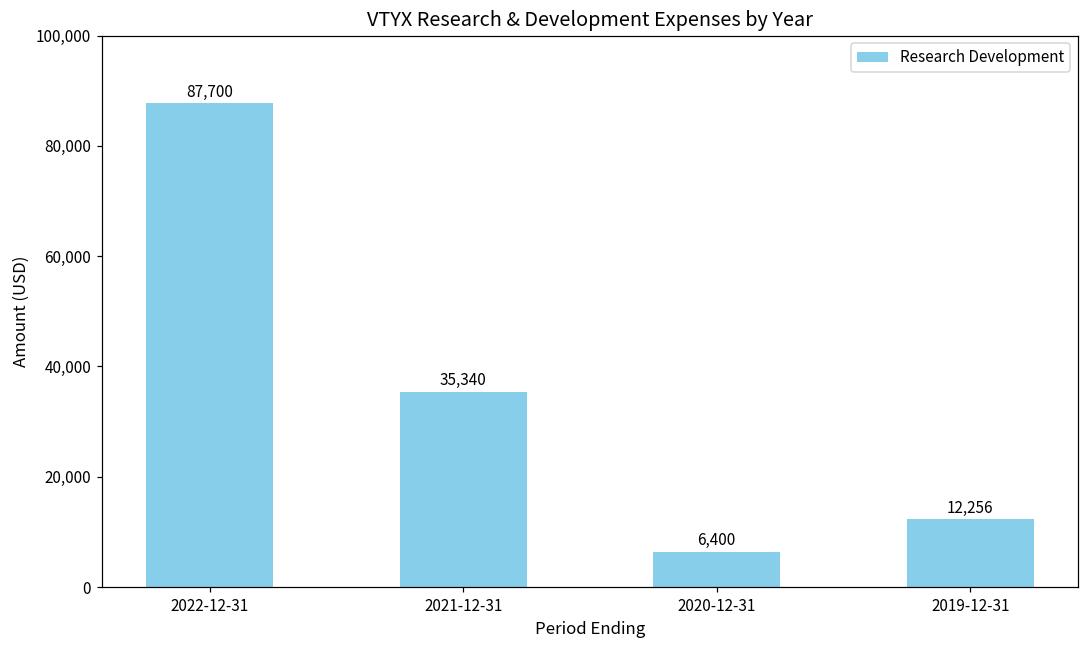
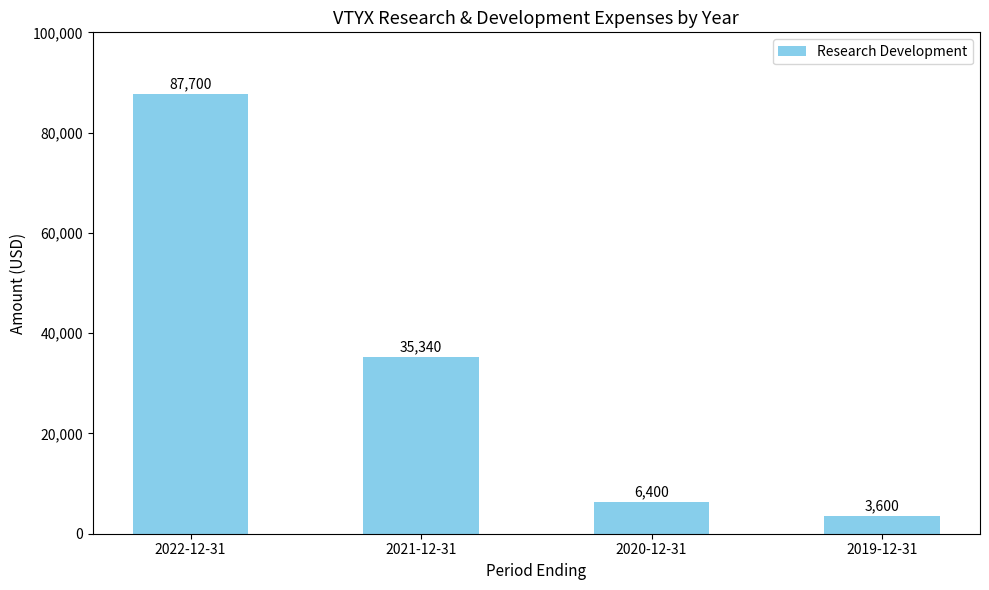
  {
    "2022-12-31": "87,700",
    "2021-12-31": "35,340",
    "2020-12-31": "6,400",
-   "2019-12-31": "12,256"
+   "2019-12-31": "3,600"
  }
